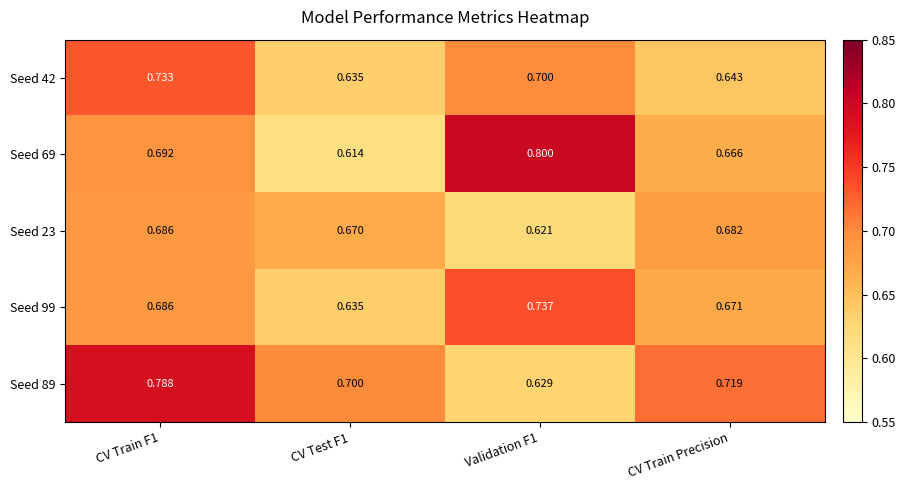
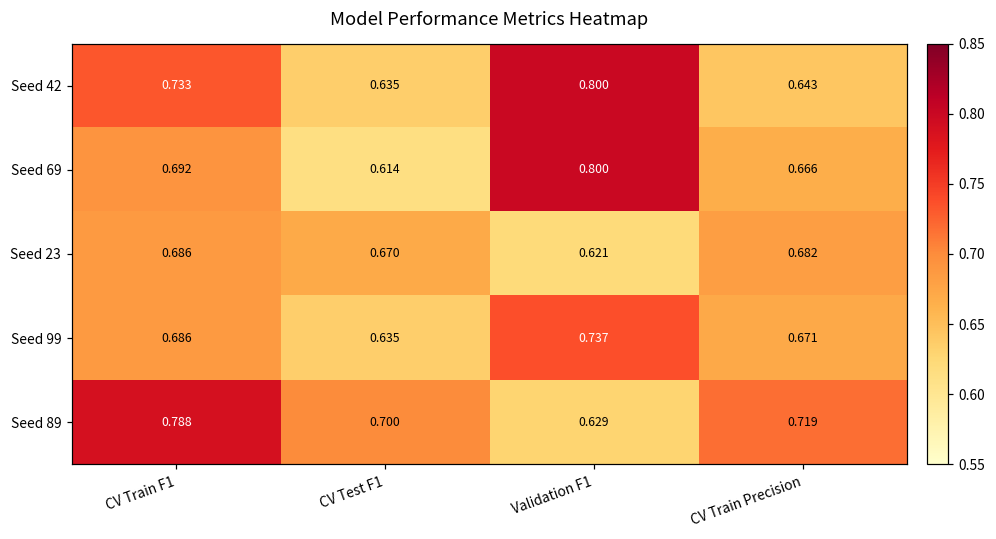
  {
    "Seed 42": {
      "CV Train F1": 0.733,
      "CV Test F1": 0.635,
-     "Validation F1": 0.700,
+     "Validation F1": 0.800,
      "CV Train Precision": 0.643
    },
    "Seed 69": {
      "CV Train F1": 0.692,
      "CV Test F1": 0.614,
      "Validation F1": 0.800,
      "CV Train Precision": 0.666
    },
    "Seed 23": {
      "CV Train F1": 0.686,
      "CV Test F1": 0.670,
      "Validation F1": 0.621,
      "CV Train Precision": 0.682
    },
    "Seed 99": {
      "CV Train F1": 0.686,
      "CV Test F1": 0.635,
      "Validation F1": 0.737,
      "CV Train Precision": 0.671
    },
    "Seed 89": {
      "CV Train F1": 0.788,
      "CV Test F1": 0.700,
      "Validation F1": 0.629,
      "CV Train Precision": 0.719
    }
  }
